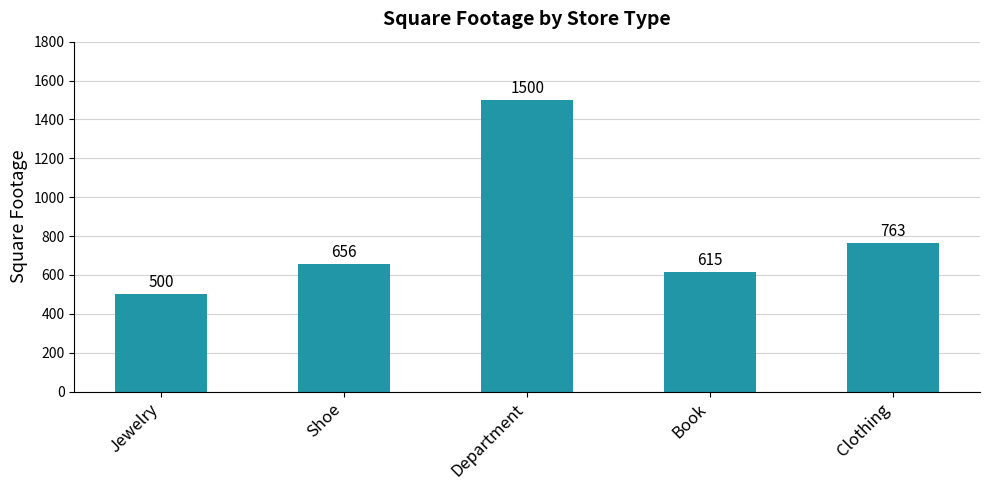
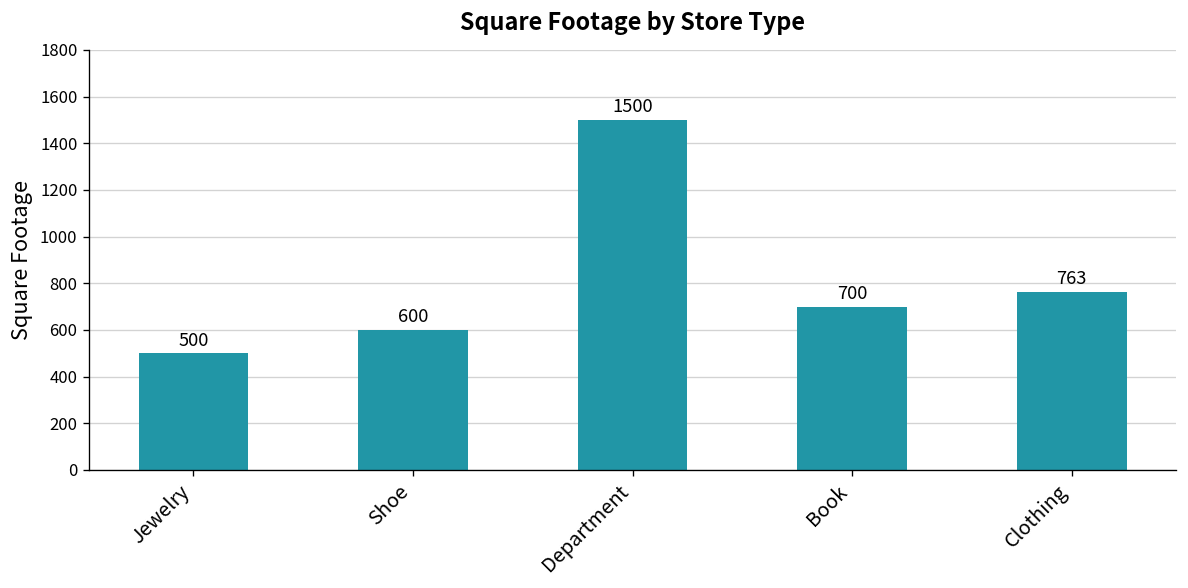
  {
    "Jewelry": 500,
-   "Shoe": 656,
+   "Shoe": 600,
    "Department": 1500,
-   "Book": 615,
+   "Book": 700,
    "Clothing": 763
  }
